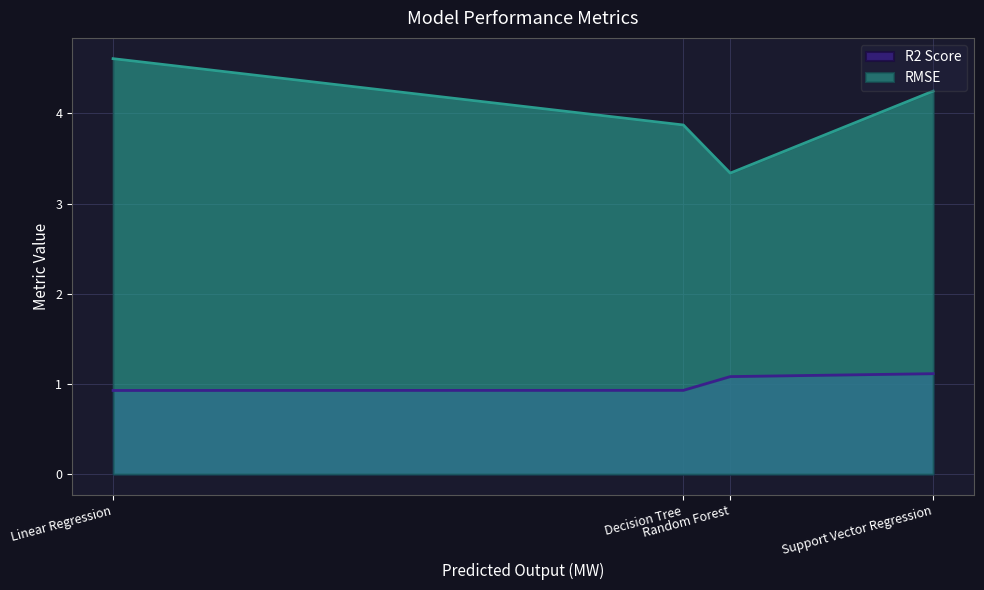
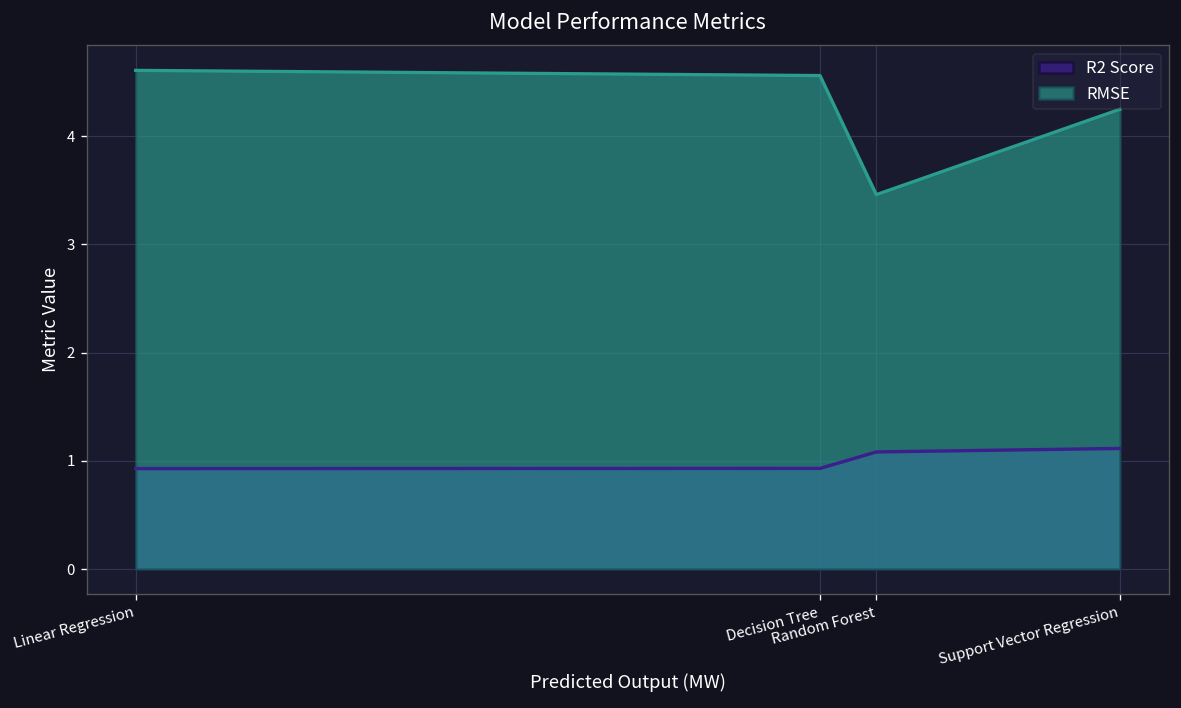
  {
    "R2 Score": {
      "Linear Regression": 0.9,
      "Decision Tree": 0.9,
      "Random Forest": 1.1,
      "Support Vector Regression": 1.1
    },
    "RMSE": {
      "Linear Regression": 4.6,
-     "Decision Tree": 3.9,
-     "Random Forest": 3.3,
+     "Decision Tree": 4.6,
+     "Random Forest": 3.5,
      "Support Vector Regression": 4.2
    }
  }
